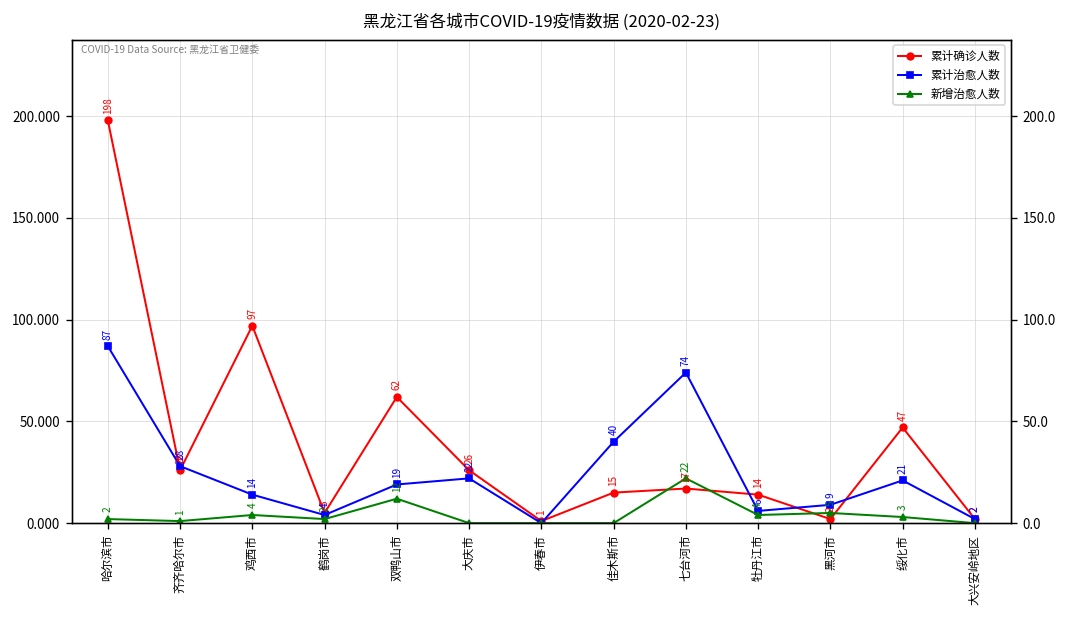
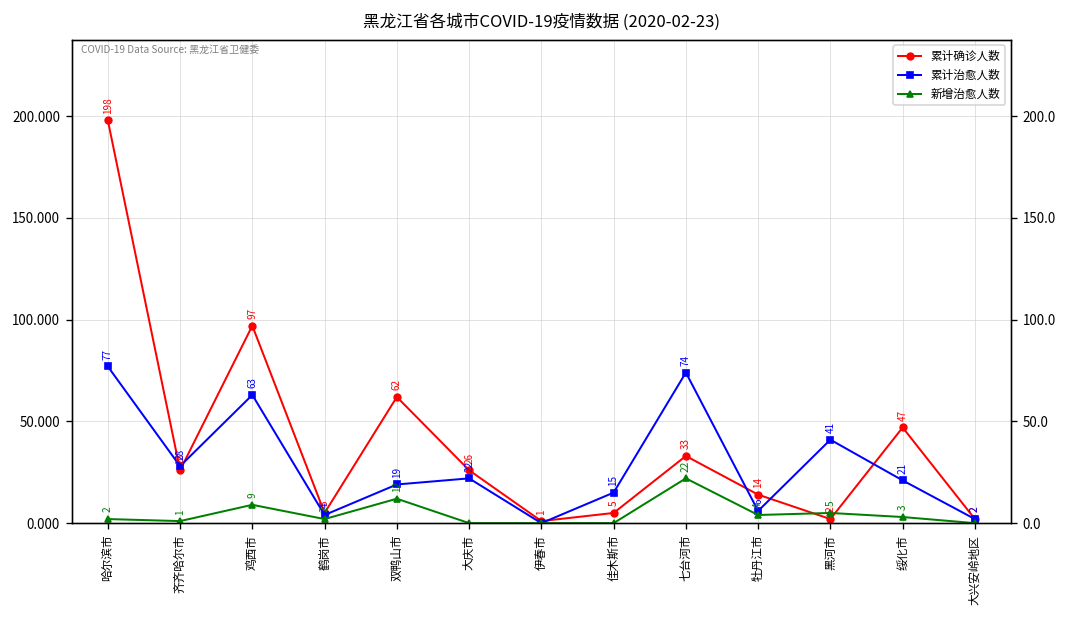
  {
    "累计确诊人数": {
      "哈尔滨市": 198,
      "鸡西市": 97,
      "双鸭山市": 62,
-     "佳木斯市": 15,
-     "七台河市": 17,
+     "佳木斯市": 5,
+     "七台河市": 33,
      "牡丹江市": 14,
      "绥化市": 47
    },
    "累计治愈人数": {
-     "哈尔滨市": 87,
-     "鸡西市": 14,
+     "哈尔滨市": 77,
+     "鸡西市": 63,
      "双鸭山市": 19,
-     "佳木斯市": 40,
+     "佳木斯市": 15,
      "七台河市": 74,
-     "黑河市": 9,
+     "黑河市": 41,
      "绥化市": 21
    },
    "新增治愈人数": {
      "哈尔滨市": 2,
      "齐齐哈尔市": 1,
-     "鸡西市": 4,
+     "鸡西市": 9,
      "七台河市": 22,
      "黑河市": 5,
      "绥化市": 3
    }
  }
